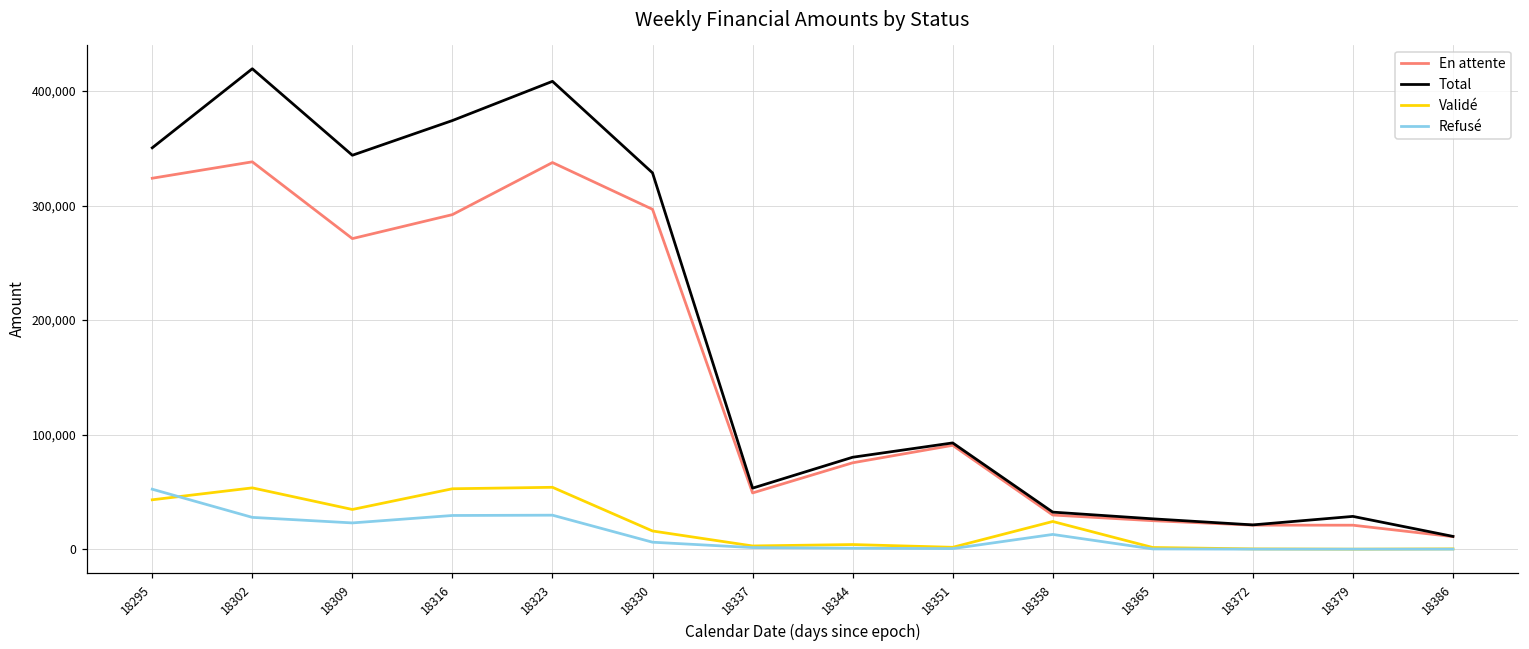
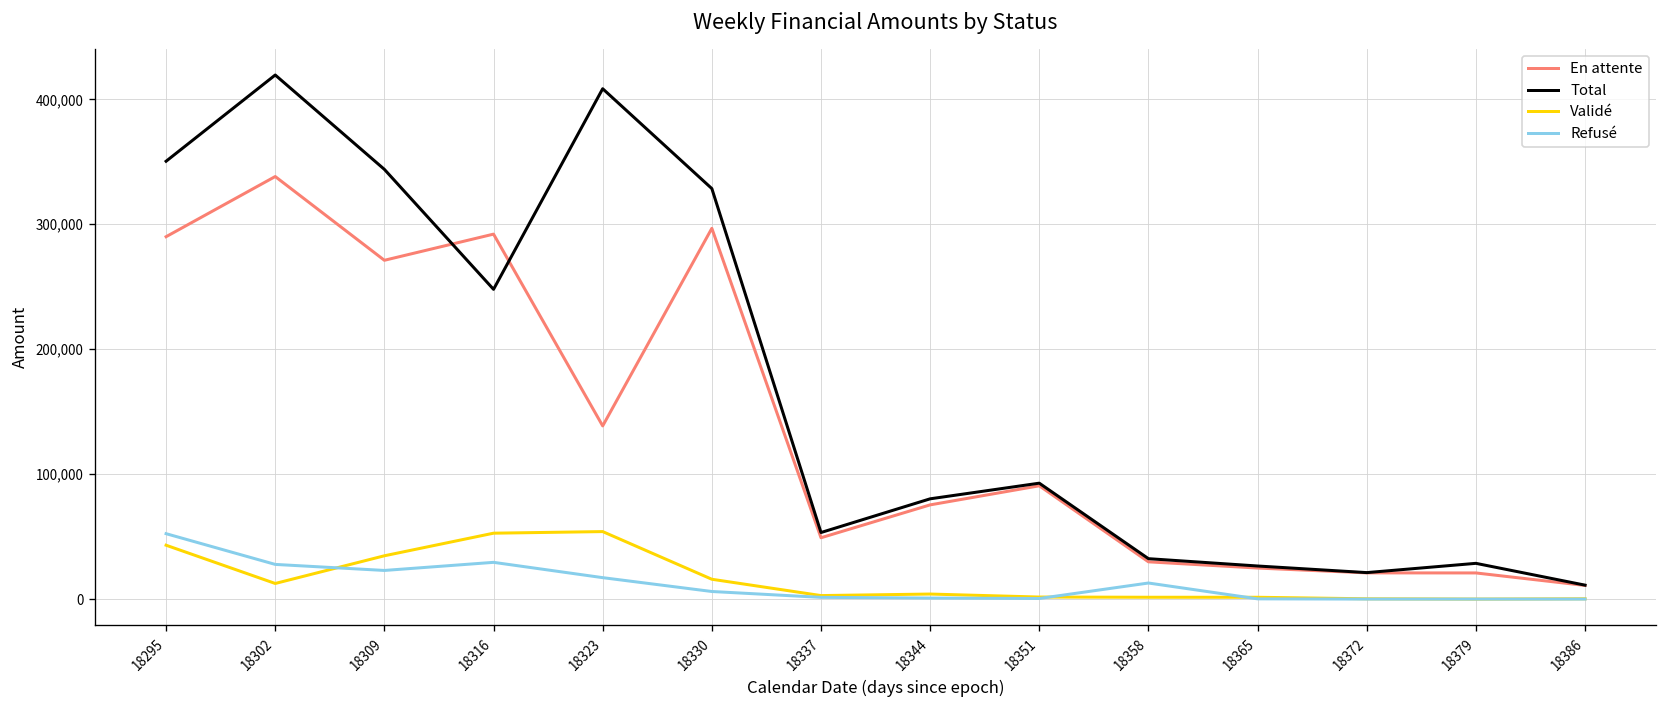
  {
    "En attente": {
-     "18295": "324,000",
+     "18295": "290,000",
      "18302": "338,000",
      "18309": "271,000",
      "18316": "292,000",
-     "18323": "338,000",
+     "18323": "139,000",
      "18330": "297,000",
      "18337": "49,000",
      "18344": "75,000",
      "18358": "30,000",
      "18379": "21,000"
    },
    "Total": {
      "18295": "350,000",
      "18302": "419,000",
      "18309": "344,000",
-     "18316": "374,000",
+     "18316": "248,000",
      "18323": "408,000",
      "18330": "329,000",
      "18337": "53,000",
      "18344": "80,000",
      "18358": "32,000",
      "18379": "29,000"
    },
    "Validé": {
      "18295": "43,000",
-     "18302": "54,000",
+     "18302": "12,000",
      "18309": "35,000",
      "18316": "53,000",
      "18323": "54,000",
      "18330": "16,000",
      "18344": "4,000",
-     "18358": "24,000"
+     "18358": "1,000"
    },
    "Refusé": {
      "18295": "52,000",
      "18302": "28,000",
      "18309": "23,000",
      "18316": "29,000",
-     "18323": "30,000",
+     "18323": "17,000",
      "18330": "6,000",
      "18344": "1,000",
      "18358": "13,000"
    }
  }
